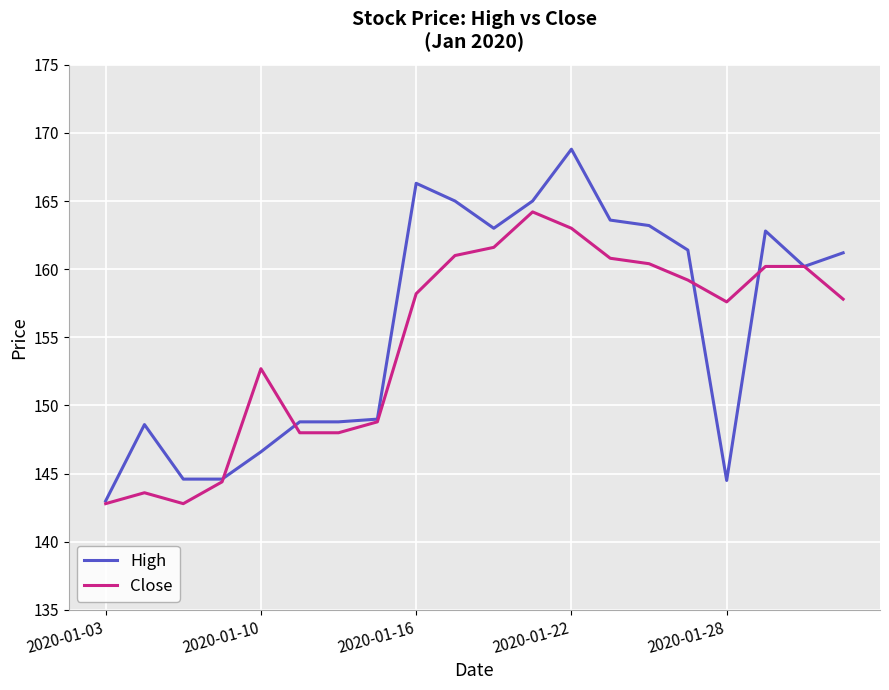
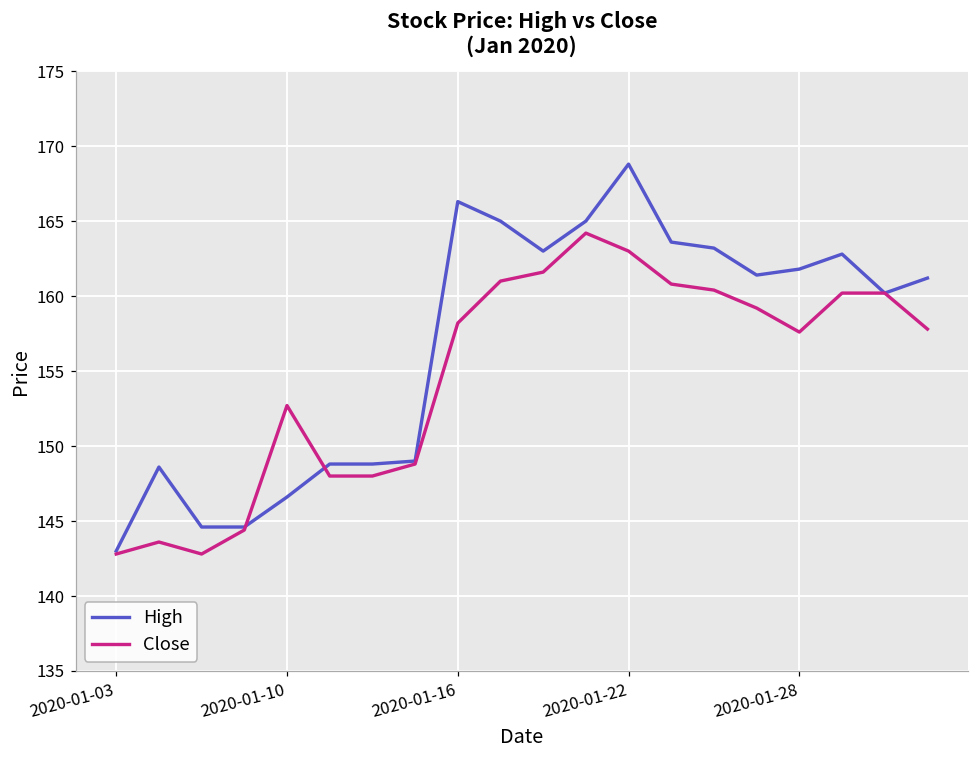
  {
    "High": {
      "2020-01-03": 143.0,
      "2020-01-10": 146.6,
      "2020-01-16": 166.3,
      "2020-01-22": 168.8,
-     "2020-01-28": 144.5
+     "2020-01-28": 161.8
    },
    "Close": {
      "2020-01-03": 142.8,
      "2020-01-10": 152.7,
      "2020-01-16": 158.2,
      "2020-01-22": 163.0,
      "2020-01-28": 157.6
    }
  }
